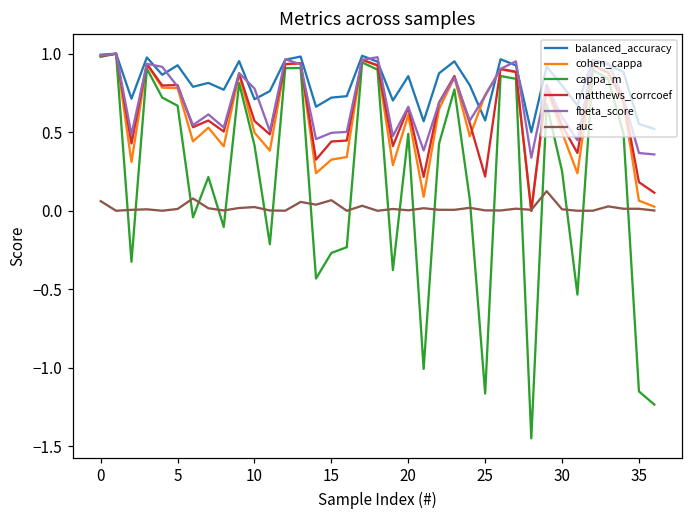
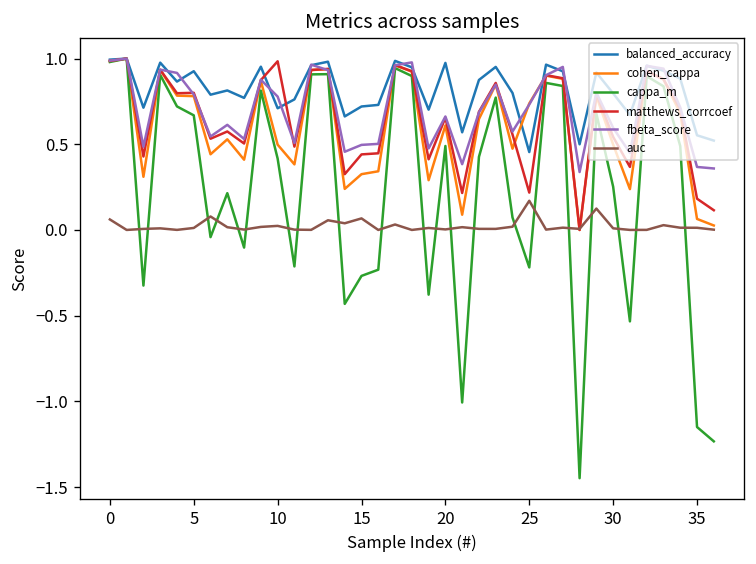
  {
    "balanced_accuracy": {
      "5": 0.93,
      "10": 0.71,
      "15": 0.72,
-     "20": 0.86,
-     "25": 0.58
+     "20": 0.97,
+     "25": 0.45
    },
    "cohen_cappa": {
      "10": 0.50,
      "15": 0.33,
      "20": 0.61,
      "35": 0.06
    },
    "cappa_m": {
      "5": 0.67,
      "10": 0.42,
      "15": -0.27,
      "20": 0.49,
-     "25": -1.16,
+     "25": -0.22,
      "30": 0.25,
      "35": -1.15
    },
    "matthews_corrcoef": {
-     "10": 0.57,
+     "10": 0.98,
      "15": 0.44,
      "25": 0.22,
      "35": 0.18
    },
    "fbeta_score": {
      "10": 0.78,
      "15": 0.50,
      "35": 0.37
    },
    "auc": {
      "0": 0.06,
      "5": 0.01,
      "10": 0.02,
      "15": 0.07,
      "20": 0.00,
-     "25": 0.00,
+     "25": 0.17,
      "30": 0.01,
      "35": 0.01
    }
  }
